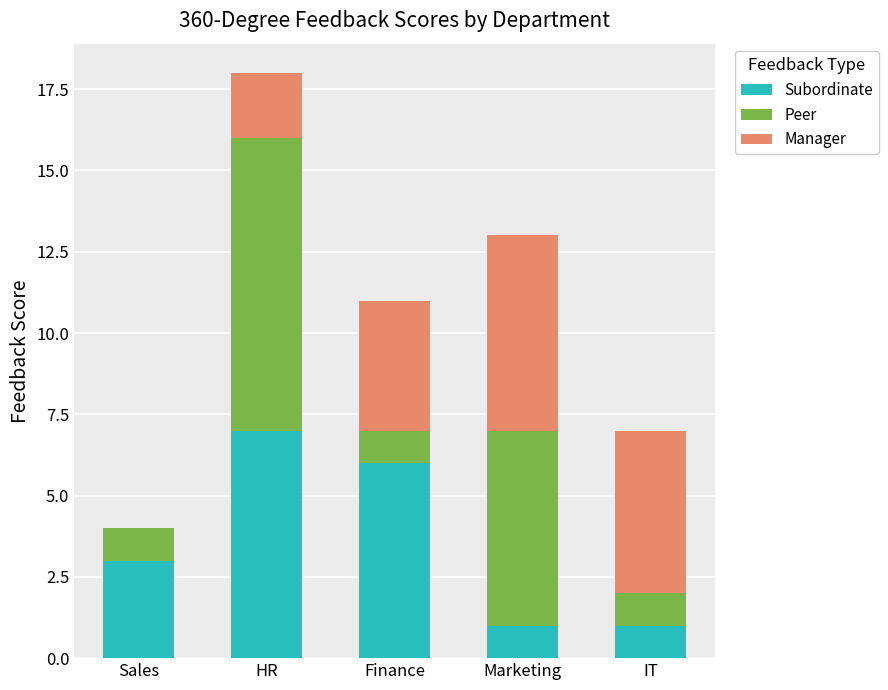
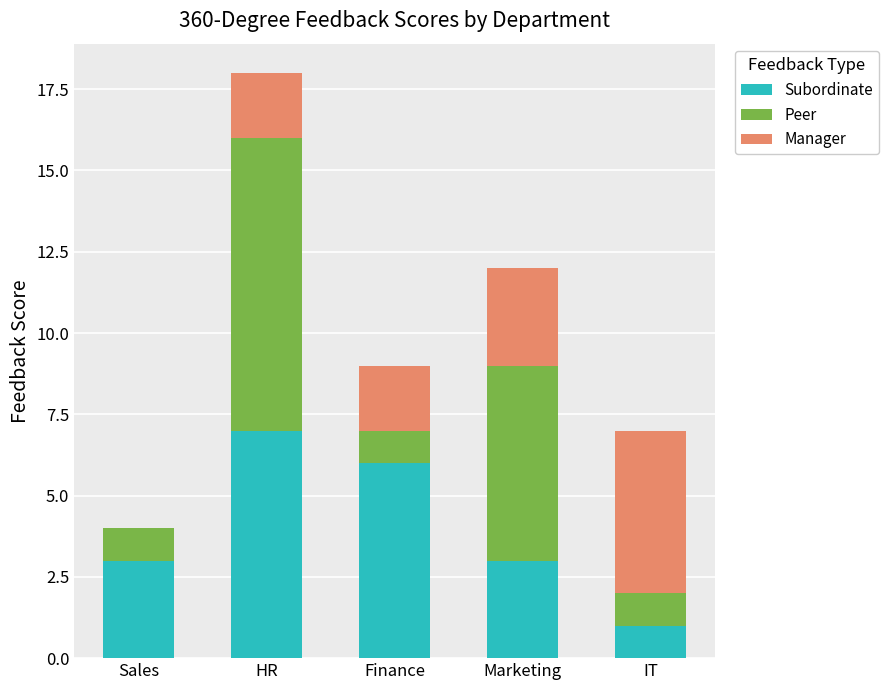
  {
    "Subordinate": {
      "Sales": 3,
      "HR": 7,
      "Finance": 6,
-     "Marketing": 1,
+     "Marketing": 3,
      "IT": 1
    },
    "Peer": {
      "Sales": 1,
      "HR": 9,
      "Finance": 1,
      "Marketing": 6,
      "IT": 1
    },
    "Manager": {
      "Sales": 0,
      "HR": 2,
-     "Finance": 4,
-     "Marketing": 6,
+     "Finance": 2,
+     "Marketing": 3,
      "IT": 5
    }
  }
